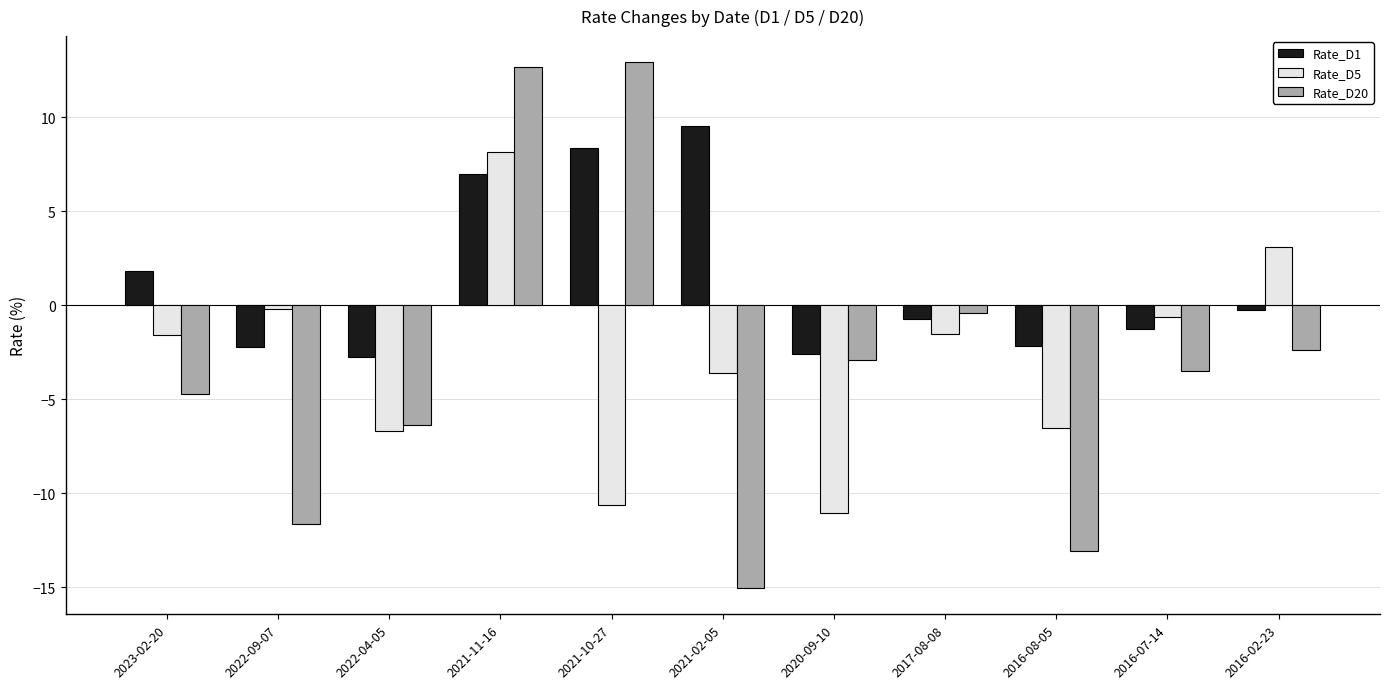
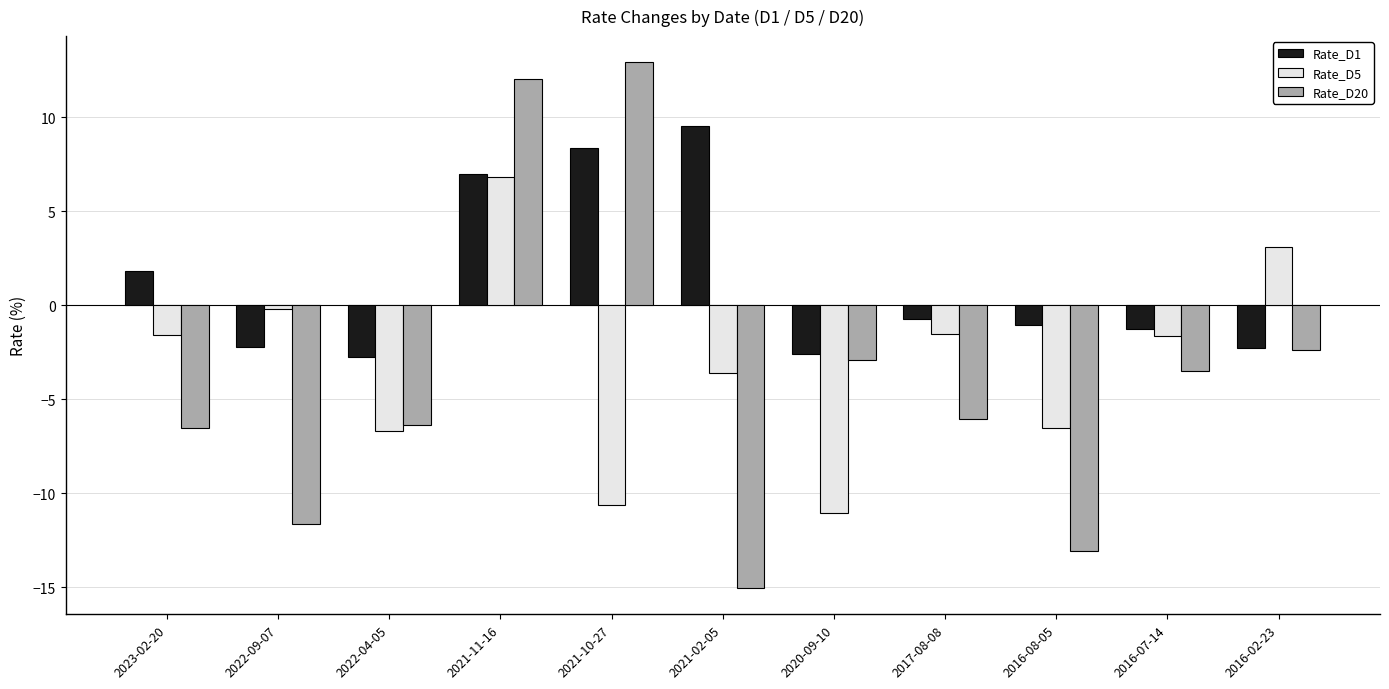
  {
    "Rate_D1": {
      "2023-02-20": 1.8,
      "2022-09-07": -2.2,
      "2022-04-05": -2.8,
      "2021-11-16": 7.0,
      "2021-10-27": 8.4,
      "2021-02-05": 9.5,
      "2020-09-10": -2.6,
      "2017-08-08": -0.7,
-     "2016-08-05": -2.2,
+     "2016-08-05": -1.0,
      "2016-07-14": -1.3,
-     "2016-02-23": -0.2
+     "2016-02-23": -2.3
    },
    "Rate_D5": {
      "2023-02-20": -1.6,
      "2022-09-07": -0.2,
      "2022-04-05": -6.7,
-     "2021-11-16": 8.2,
+     "2021-11-16": 6.8,
      "2021-10-27": -10.6,
      "2021-02-05": -3.6,
      "2020-09-10": -11.1,
      "2017-08-08": -1.5,
      "2016-08-05": -6.6,
-     "2016-07-14": -0.6,
+     "2016-07-14": -1.7,
      "2016-02-23": 3.1
    },
    "Rate_D20": {
-     "2023-02-20": -4.7,
+     "2023-02-20": -6.5,
      "2022-09-07": -11.6,
      "2022-04-05": -6.4,
-     "2021-11-16": 12.7,
+     "2021-11-16": 12.0,
      "2021-10-27": 12.9,
      "2021-02-05": -15.1,
      "2020-09-10": -2.9,
-     "2017-08-08": -0.4,
+     "2017-08-08": -6.1,
      "2016-08-05": -13.1,
      "2016-07-14": -3.5,
      "2016-02-23": -2.4
    }
  }
